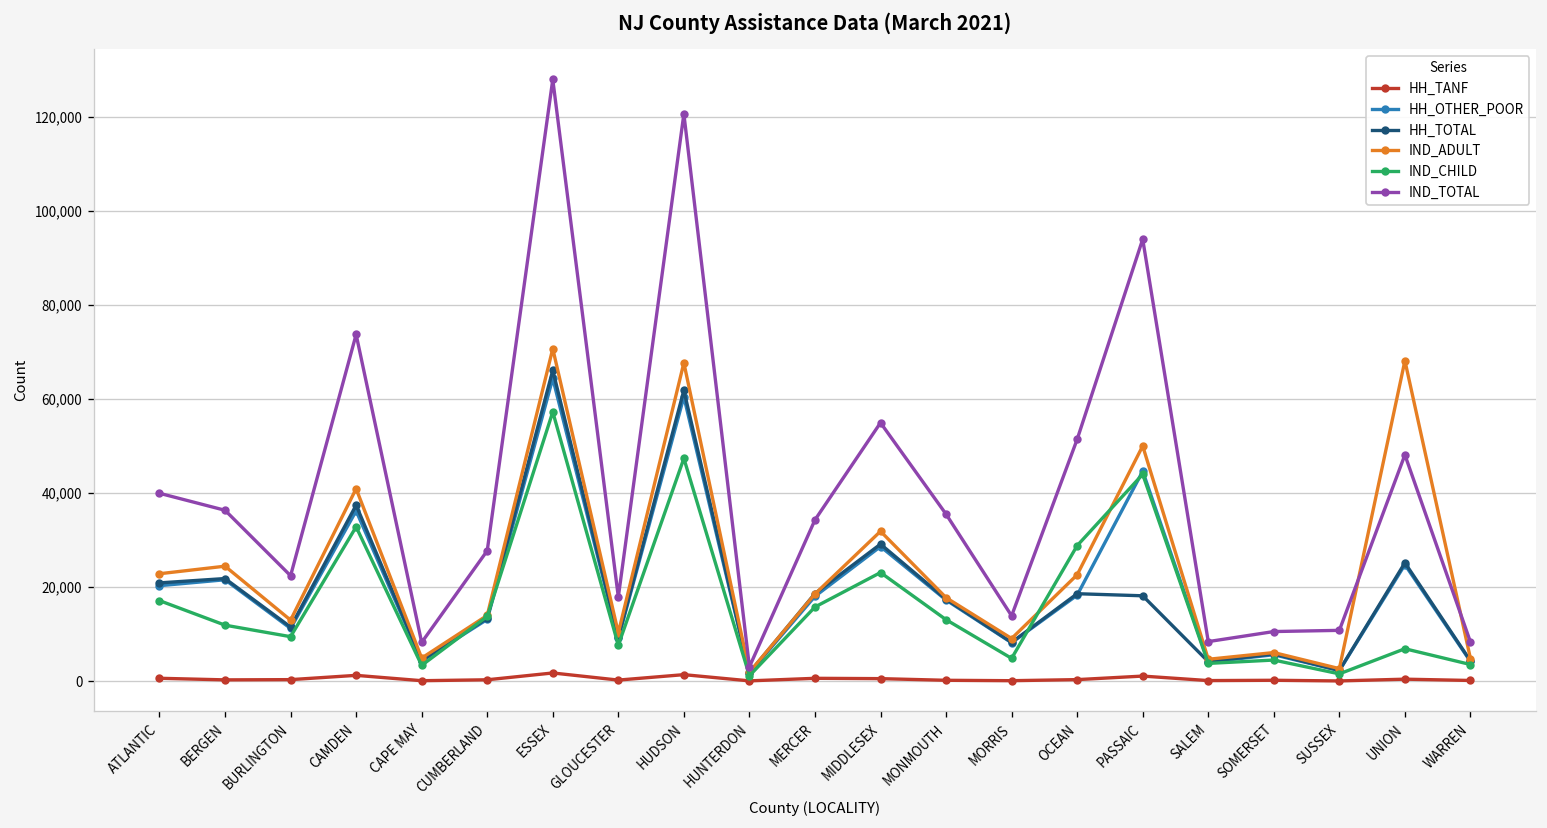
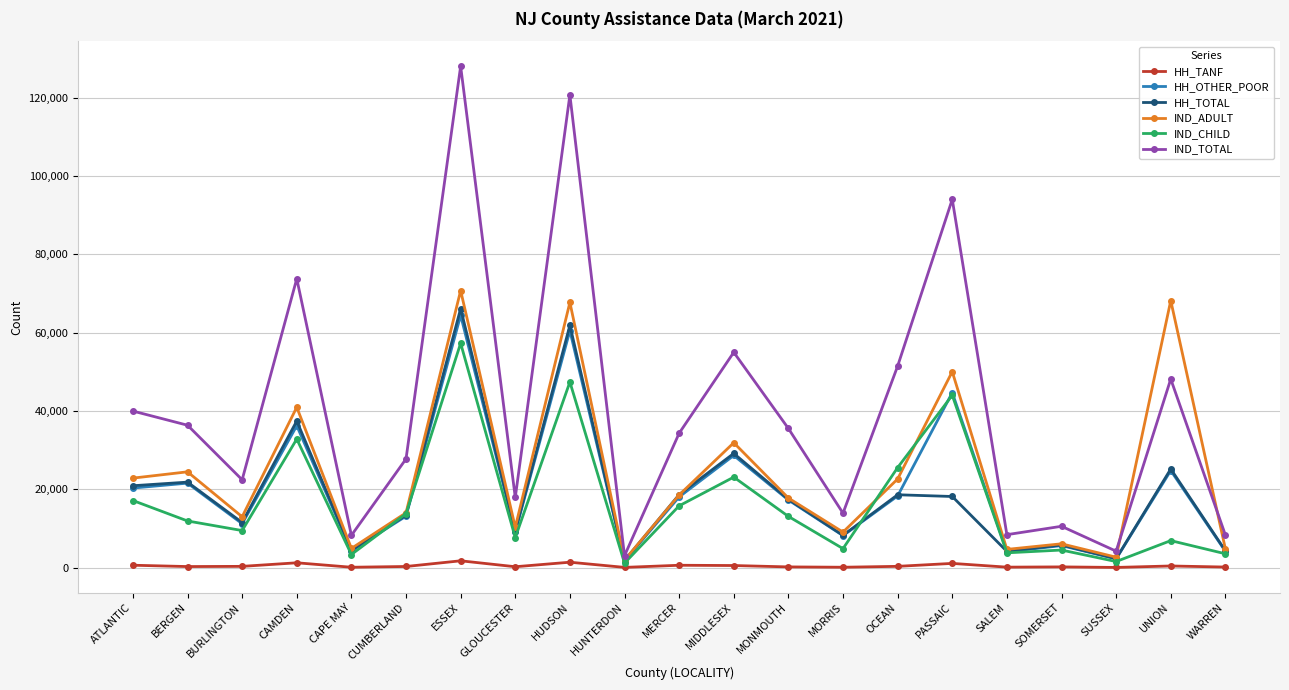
  {
    "HH_TANF": {
      "ATLANTIC": "1,000",
      "BERGEN": "0",
      "BURLINGTON": "0",
      "CAMDEN": "1,000",
      "CAPE MAY": "0",
      "CUMBERLAND": "0",
      "ESSEX": "2,000",
      "GLOUCESTER": "0",
      "HUDSON": "1,000",
      "HUNTERDON": "0",
      "MERCER": "1,000",
      "MIDDLESEX": "1,000",
      "MONMOUTH": "0",
      "MORRIS": "0",
      "OCEAN": "0",
      "PASSAIC": "1,000",
      "SALEM": "0",
      "SOMERSET": "0",
      "SUSSEX": "0",
      "UNION": "0",
      "WARREN": "0"
    },
    "HH_OTHER_POOR": {
      "CAMDEN": "36,000",
      "ESSEX": "64,000",
      "HUDSON": "61,000",
      "PASSAIC": "45,000"
    },
    "HH_TOTAL": {
      "CAMDEN": "37,000",
      "ESSEX": "66,000",
      "HUDSON": "62,000",
      "PASSAIC": "18,000"
    },
    "IND_ADULT": {
      "ATLANTIC": "23,000",
      "BERGEN": "24,000",
      "BURLINGTON": "13,000",
      "CAMDEN": "41,000",
      "ESSEX": "71,000",
      "GLOUCESTER": "10,000",
      "HUDSON": "68,000",
      "MIDDLESEX": "32,000",
      "MORRIS": "9,000",
      "OCEAN": "23,000",
      "PASSAIC": "50,000",
      "UNION": "68,000"
    },
    "IND_CHILD": {
      "ATLANTIC": "17,000",
      "BERGEN": "12,000",
      "BURLINGTON": "9,000",
      "CAMDEN": "33,000",
      "CAPE MAY": "3,000",
      "ESSEX": "57,000",
      "GLOUCESTER": "8,000",
      "HUDSON": "47,000",
      "MERCER": "16,000",
      "MIDDLESEX": "23,000",
      "MONMOUTH": "13,000",
      "MORRIS": "5,000",
-     "OCEAN": "29,000",
+     "OCEAN": "26,000",
      "PASSAIC": "44,000",
      "SOMERSET": "4,000",
      "SUSSEX": "2,000",
      "UNION": "7,000",
      "WARREN": "4,000"
    },
    "IND_TOTAL": {
      "ATLANTIC": "40,000",
      "BERGEN": "36,000",
      "BURLINGTON": "22,000",
      "CAMDEN": "74,000",
      "CAPE MAY": "8,000",
      "CUMBERLAND": "28,000",
      "ESSEX": "128,000",
      "GLOUCESTER": "18,000",
      "HUDSON": "121,000",
      "HUNTERDON": "3,000",
      "MERCER": "34,000",
      "MIDDLESEX": "55,000",
      "MONMOUTH": "36,000",
      "MORRIS": "14,000",
      "OCEAN": "51,000",
      "PASSAIC": "94,000",
      "SALEM": "8,000",
      "SOMERSET": "11,000",
-     "SUSSEX": "11,000",
+     "SUSSEX": "4,000",
      "UNION": "48,000",
      "WARREN": "8,000"
    }
  }
